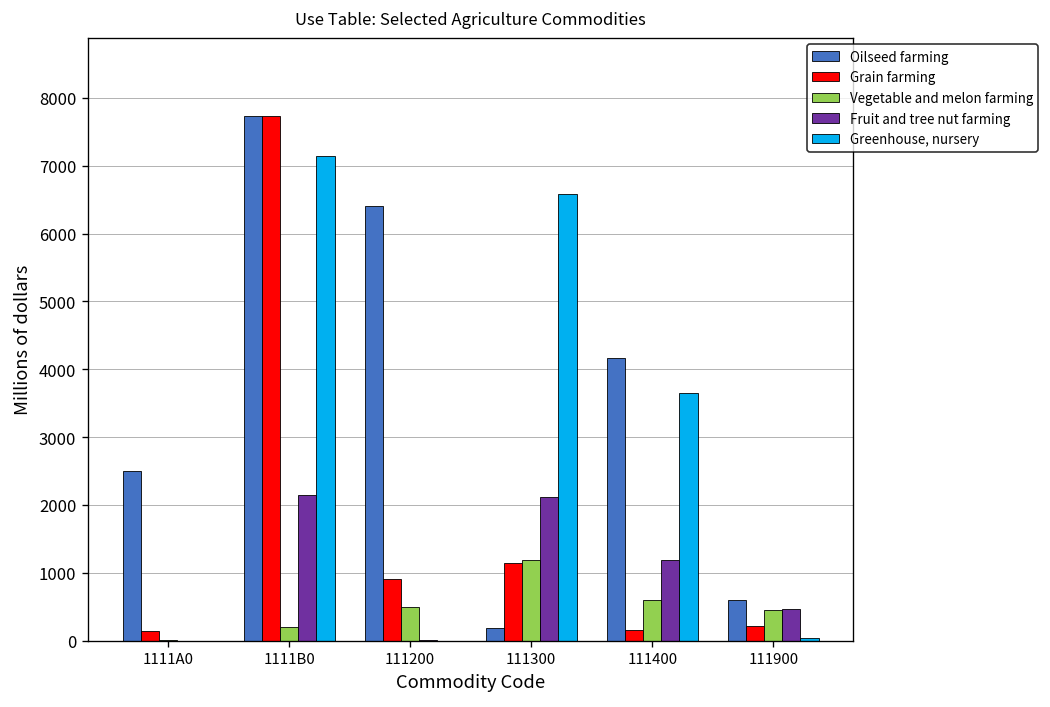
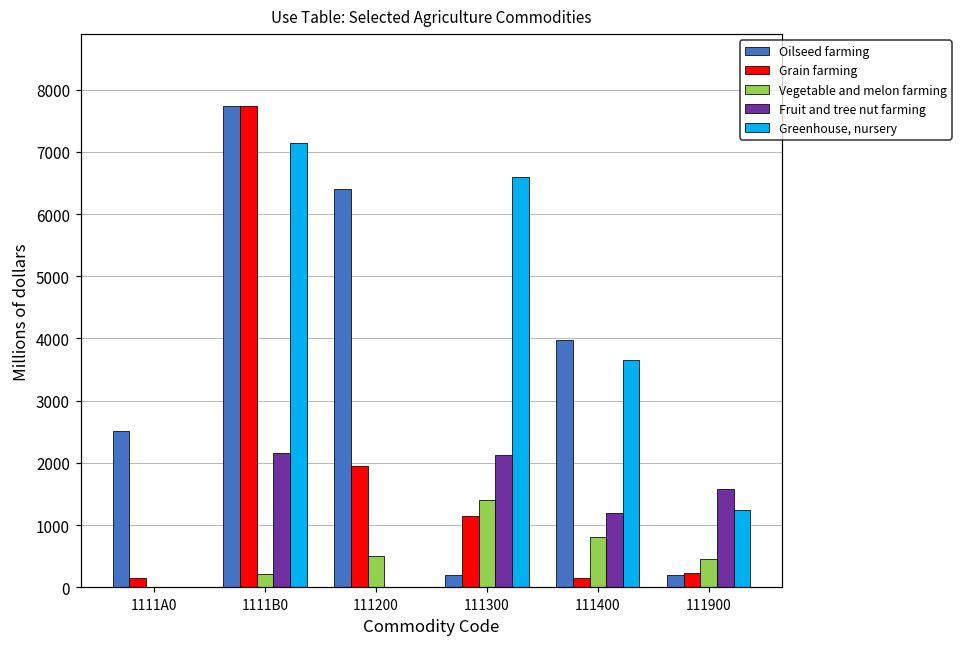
  {
    "Oilseed farming": {
      "1111A0": 2500,
      "1111B0": 7700,
      "111200": 6400,
      "111300": 200,
-     "111400": 4200,
-     "111900": 600
+     "111400": 4000,
+     "111900": 200
    },
    "Grain farming": {
      "1111A0": 100,
      "1111B0": 7700,
-     "111200": 900,
+     "111200": 2000,
      "111300": 1100,
      "111400": 200,
      "111900": 200
    },
    "Vegetable and melon farming": {
      "1111B0": 200,
      "111200": 500,
-     "111300": 1200,
-     "111400": 600,
+     "111300": 1400,
+     "111400": 800,
      "111900": 500
    },
    "Fruit and tree nut farming": {
      "1111A0": 0,
      "1111B0": 2200,
      "111300": 2100,
      "111400": 1200,
-     "111900": 500
+     "111900": 1600
    },
    "Greenhouse, nursery": {
      "1111A0": 0,
      "1111B0": 7100,
      "111200": 0,
      "111300": 6600,
      "111400": 3700,
-     "111900": 0
+     "111900": 1200
    }
  }
